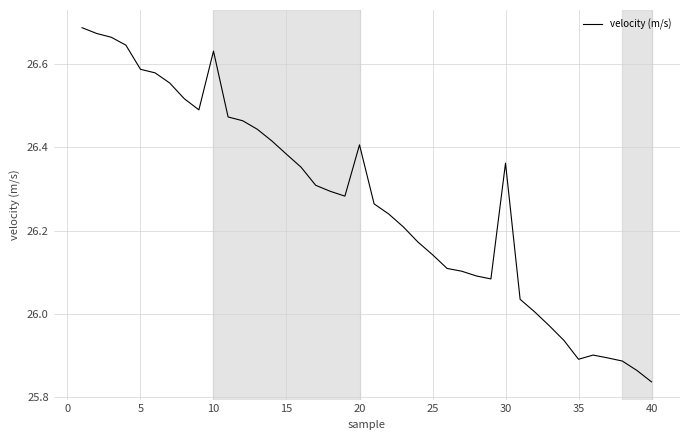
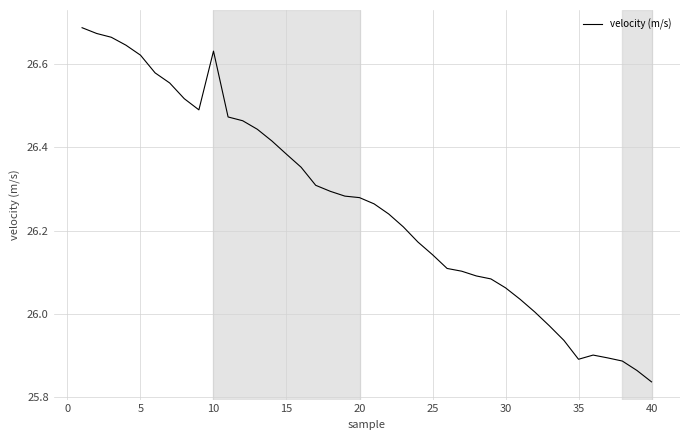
  {
-   "5": 26.59,
+   "5": 26.62,
    "10": 26.63,
    "15": 26.38,
-   "20": 26.41,
+   "20": 26.28,
    "25": 26.14,
-   "30": 26.36,
+   "30": 26.06,
    "35": 25.89,
    "40": 25.84
  }
